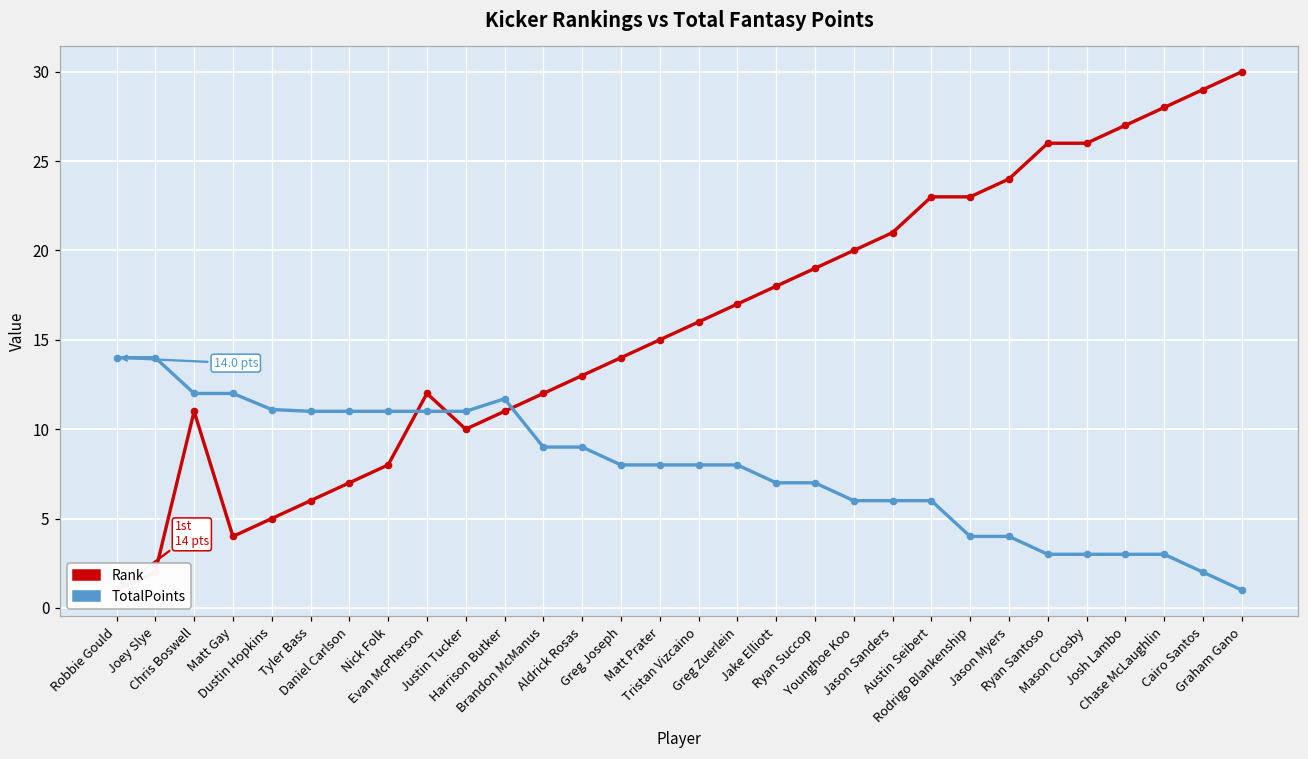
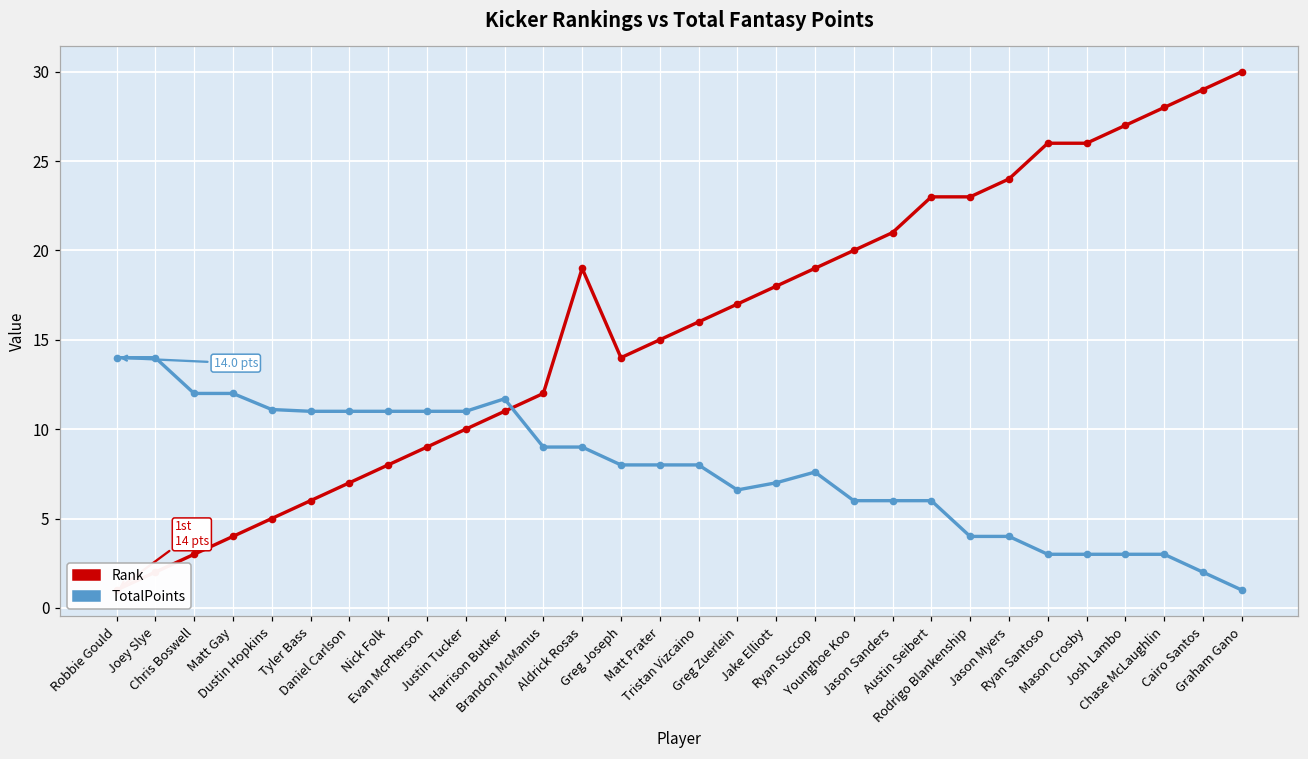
  {
    "Rank": {
-     "Chris Boswell": 11,
+     "Chris Boswell": 3,
      "Matt Gay": 4,
      "Dustin Hopkins": 5,
      "Tyler Bass": 6,
      "Daniel Carlson": 7,
      "Nick Folk": 8,
-     "Evan McPherson": 12,
+     "Evan McPherson": 9,
      "Justin Tucker": 10,
      "Harrison Butker": 11,
      "Brandon McManus": 12,
-     "Aldrick Rosas": 13,
+     "Aldrick Rosas": 19,
      "Greg Joseph": 14,
      "Matt Prater": 15,
      "Tristan Vizcaino": 16,
      "Greg Zuerlein": 17,
      "Jake Elliott": 18,
      "Ryan Succop": 19,
      "Younghoe Koo": 20,
      "Jason Sanders": 21,
      "Austin Seibert": 23,
      "Rodrigo Blankenship": 23,
      "Jason Myers": 24,
      "Ryan Santoso": 26,
      "Mason Crosby": 26,
      "Josh Lambo": 27,
      "Chase McLaughlin": 28,
      "Cairo Santos": 29,
      "Graham Gano": 30
    },
    "TotalPoints": {
      "Robbie Gould": 14.0,
      "Chris Boswell": 12.0,
      "Matt Gay": 12.0,
      "Dustin Hopkins": 11.1,
      "Tyler Bass": 11.0,
      "Daniel Carlson": 11.0,
      "Nick Folk": 11.0,
      "Evan McPherson": 11.0,
      "Justin Tucker": 11.0,
      "Harrison Butker": 11.7,
      "Brandon McManus": 9.0,
      "Aldrick Rosas": 9.0,
      "Greg Joseph": 8.0,
      "Matt Prater": 8.0,
      "Tristan Vizcaino": 8.0,
-     "Greg Zuerlein": 8.0,
+     "Greg Zuerlein": 6.6,
      "Jake Elliott": 7.0,
-     "Ryan Succop": 7.0,
+     "Ryan Succop": 7.6,
      "Younghoe Koo": 6.0,
      "Jason Sanders": 6.0,
      "Austin Seibert": 6.0,
      "Rodrigo Blankenship": 4.0,
      "Jason Myers": 4.0,
      "Ryan Santoso": 3.0,
      "Mason Crosby": 3.0,
      "Josh Lambo": 3.0,
      "Chase McLaughlin": 3.0,
      "Cairo Santos": 2.0,
      "Graham Gano": 1.0
    }
  }
